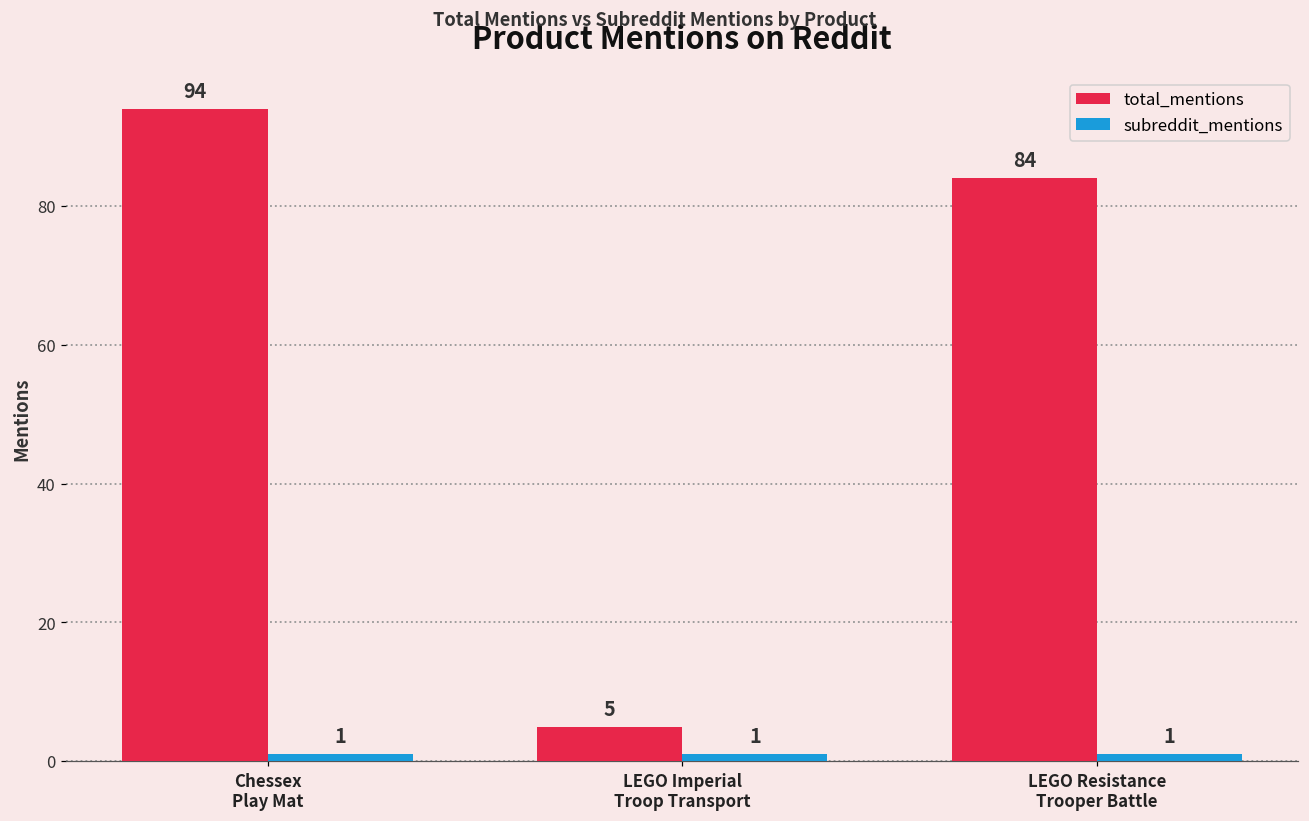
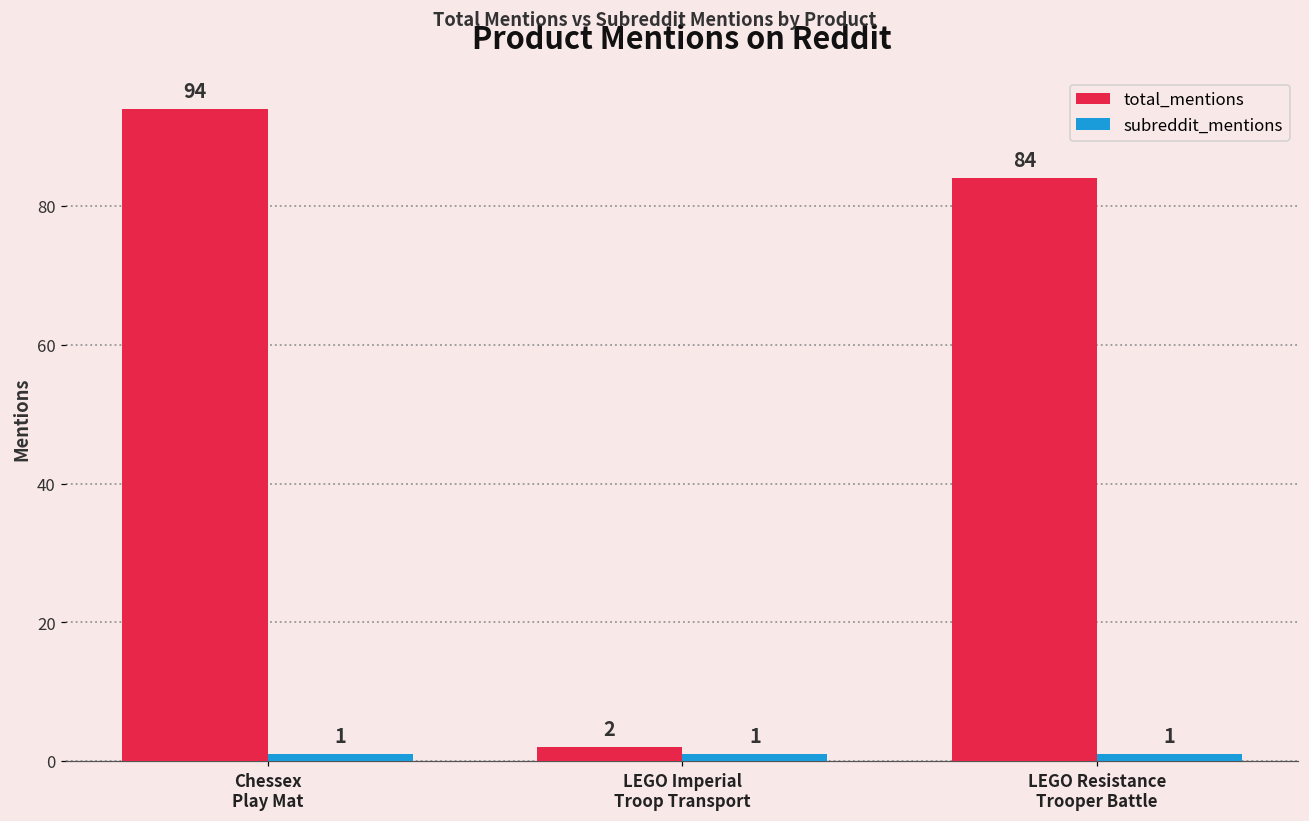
  {
    "total_mentions": {
      "Chessex Play Mat": 94,
-     "LEGO Imperial Troop Transport": 5,
+     "LEGO Imperial Troop Transport": 2,
      "LEGO Resistance Trooper Battle": 84
    },
    "subreddit_mentions": {
      "Chessex Play Mat": 1,
      "LEGO Imperial Troop Transport": 1,
      "LEGO Resistance Trooper Battle": 1
    }
  }
